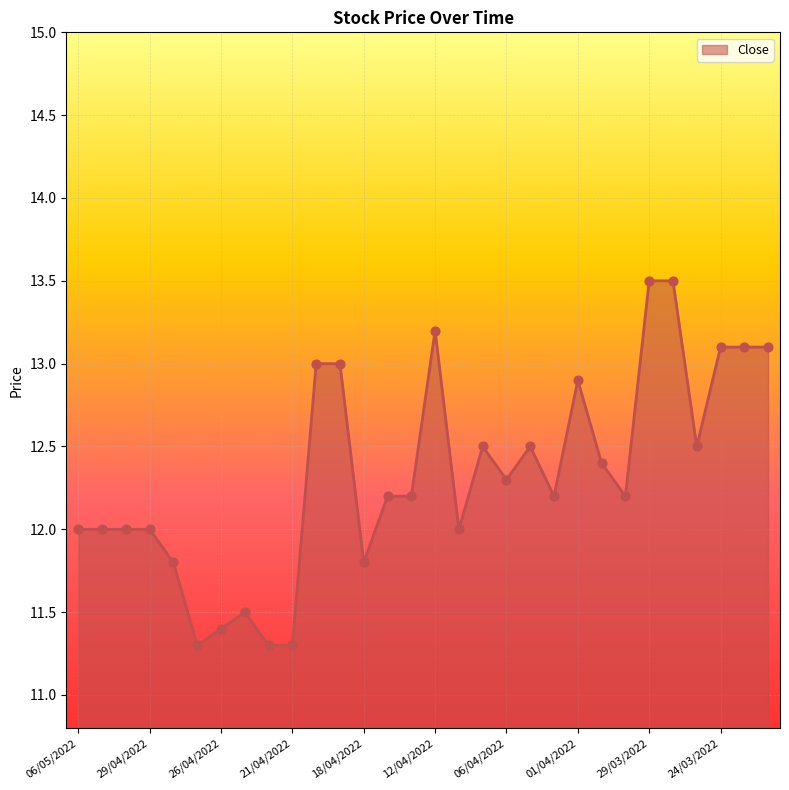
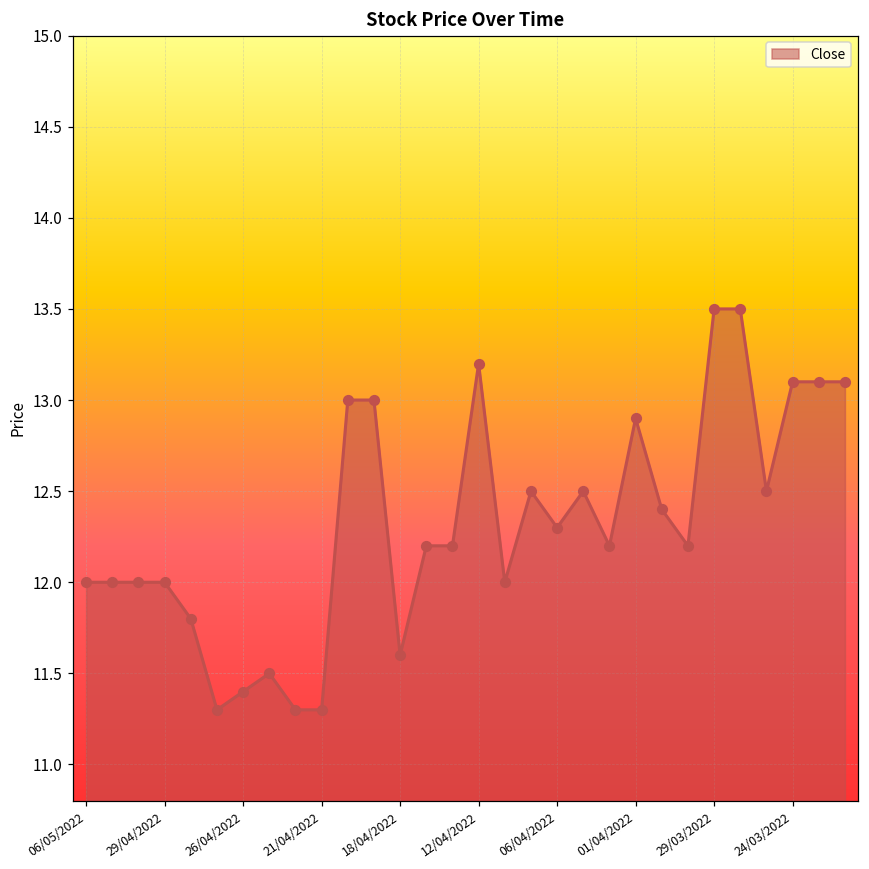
  {
    "06/05/2022": 12.0,
    "29/04/2022": 12.0,
    "26/04/2022": 11.4,
    "21/04/2022": 11.3,
-   "18/04/2022": 11.8,
+   "18/04/2022": 11.6,
    "12/04/2022": 13.2,
    "06/04/2022": 12.3,
    "01/04/2022": 12.9,
    "29/03/2022": 13.5,
    "24/03/2022": 13.1
  }
